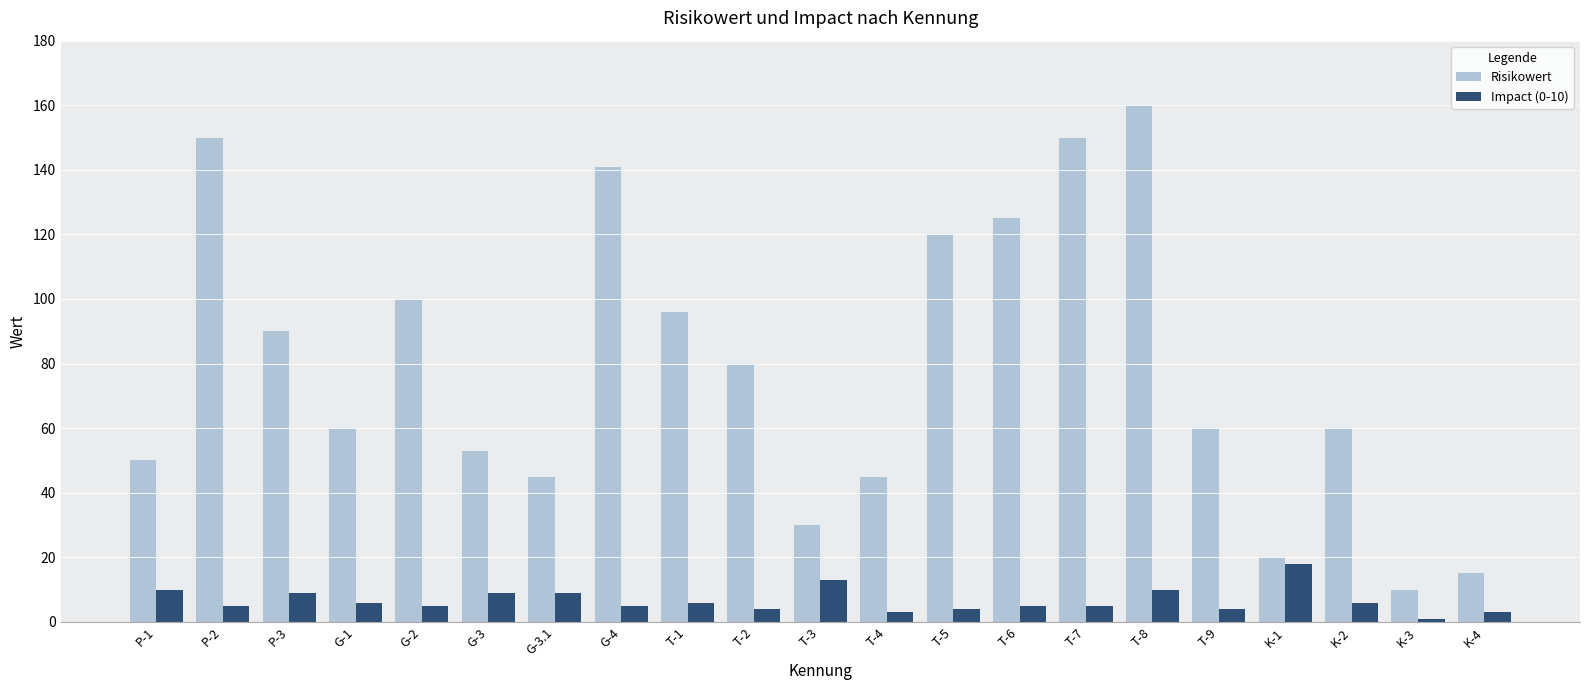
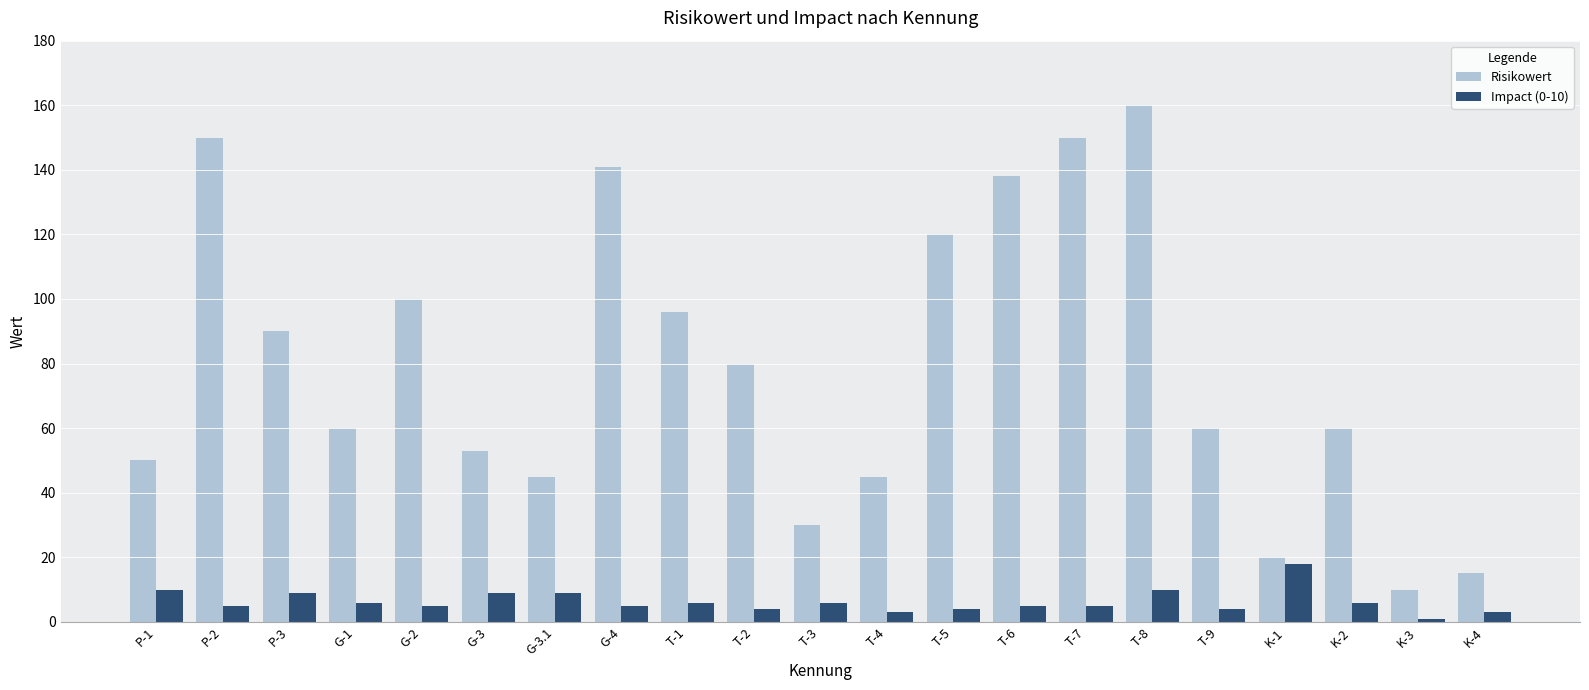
  {
    "Risikowert": {
      "P-1": 50,
      "P-2": 150,
      "P-3": 90,
      "G-1": 60,
      "G-2": 100,
      "G-3": 53,
      "G-3.1": 45,
      "G-4": 141,
      "T-1": 96,
      "T-2": 80,
      "T-3": 30,
      "T-4": 45,
      "T-5": 120,
-     "T-6": 125,
+     "T-6": 138,
      "T-7": 150,
      "T-8": 160,
      "T-9": 60,
      "K-1": 20,
      "K-2": 60,
      "K-3": 10,
      "K-4": 15
    },
    "Impact (0-10)": {
      "P-1": 10,
      "P-2": 5,
      "P-3": 9,
      "G-1": 6,
      "G-2": 5,
      "G-3": 9,
      "G-3.1": 9,
      "G-4": 5,
      "T-1": 6,
      "T-2": 4,
-     "T-3": 13,
+     "T-3": 6,
      "T-4": 3,
      "T-5": 4,
      "T-6": 5,
      "T-7": 5,
      "T-8": 10,
      "T-9": 4,
      "K-1": 18,
      "K-2": 6,
      "K-3": 1,
      "K-4": 3
    }
  }
